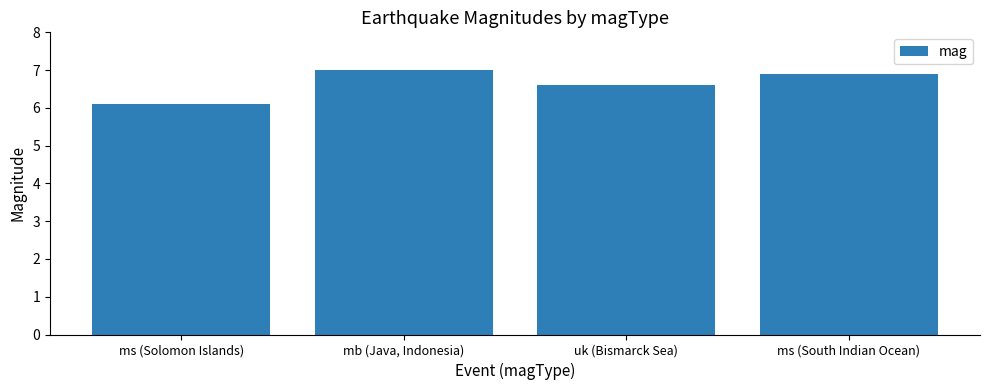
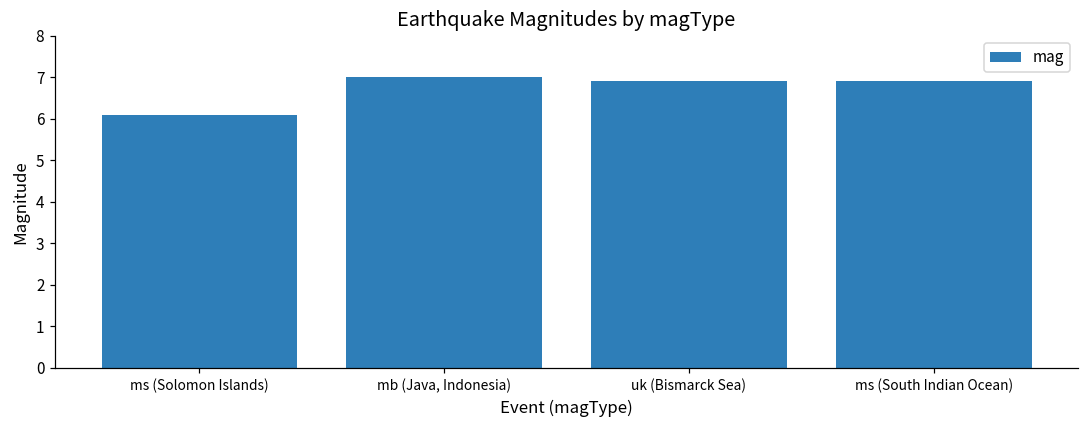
  {
    "ms (Solomon Islands)": 6.1,
    "mb (Java, Indonesia)": 7.0,
-   "uk (Bismarck Sea)": 6.6,
+   "uk (Bismarck Sea)": 6.9,
    "ms (South Indian Ocean)": 6.9
  }
